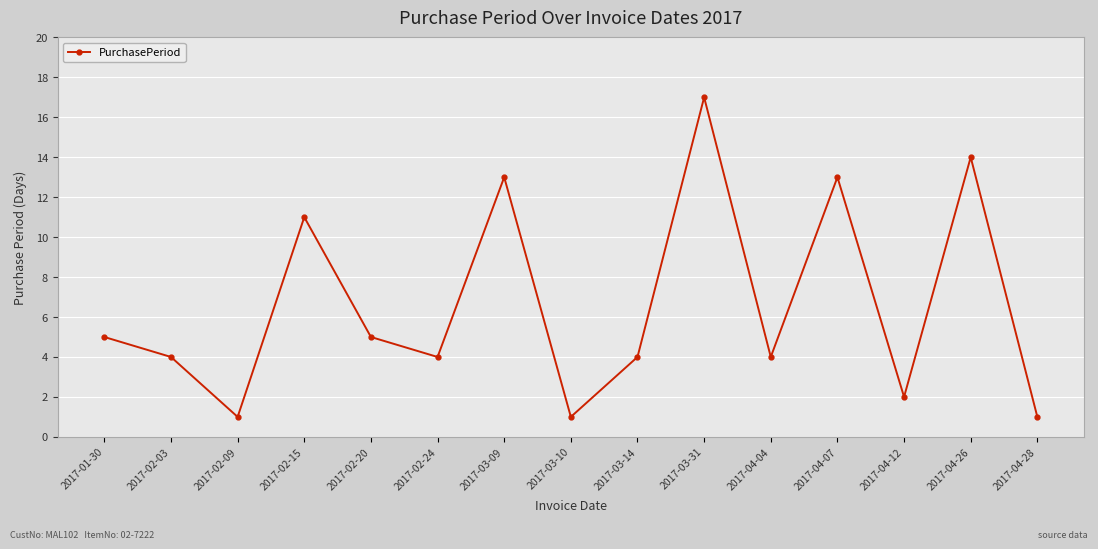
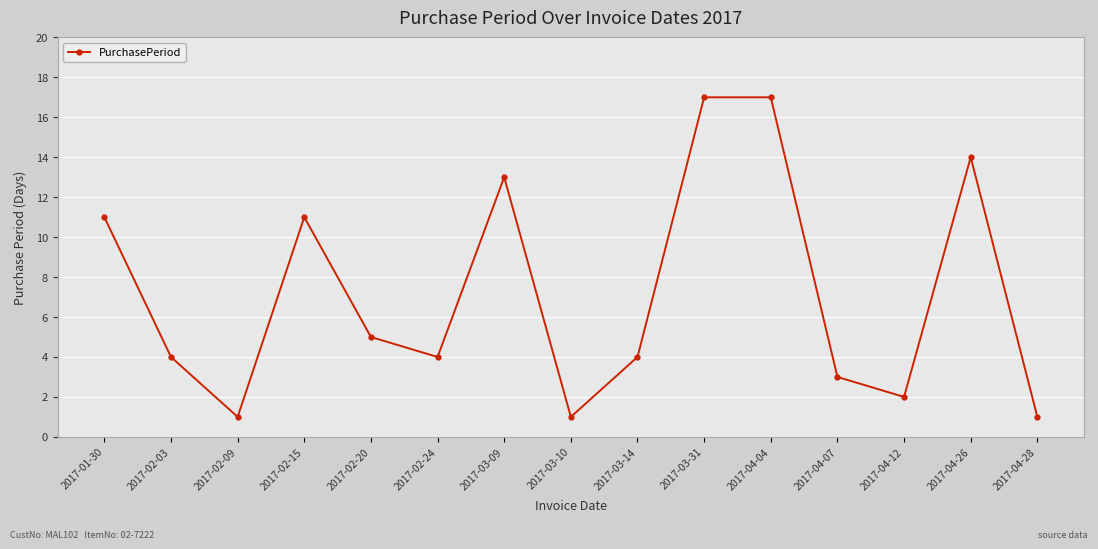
  {
-   "2017-01-30": 5,
+   "2017-01-30": 11,
    "2017-02-03": 4,
    "2017-02-09": 1,
    "2017-02-15": 11,
    "2017-02-20": 5,
    "2017-02-24": 4,
    "2017-03-09": 13,
    "2017-03-10": 1,
    "2017-03-14": 4,
    "2017-03-31": 17,
-   "2017-04-04": 4,
-   "2017-04-07": 13,
+   "2017-04-04": 17,
+   "2017-04-07": 3,
    "2017-04-12": 2,
    "2017-04-26": 14,
    "2017-04-28": 1
  }
